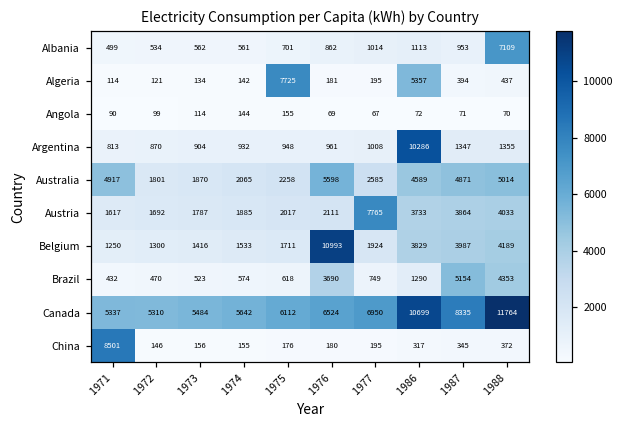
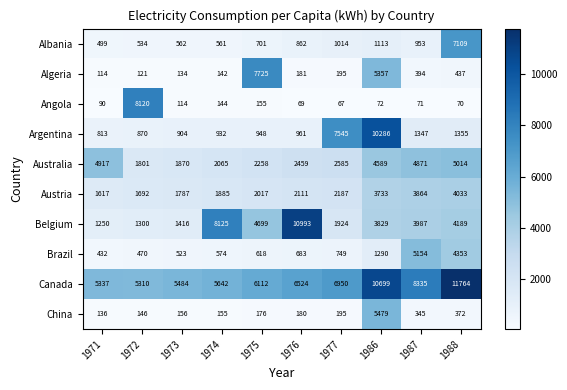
  {
    "Albania": {
      "1971": 499,
      "1972": 534,
      "1973": 562,
      "1974": 561,
      "1975": 701,
      "1976": 862,
      "1977": 1014,
      "1986": 1113,
      "1987": 953,
      "1988": 7109
    },
    "Algeria": {
      "1971": 114,
      "1972": 121,
      "1973": 134,
      "1974": 142,
      "1975": 7725,
      "1976": 181,
      "1977": 195,
      "1986": 5357,
      "1987": 394,
      "1988": 437
    },
    "Angola": {
      "1971": 90,
-     "1972": 99,
+     "1972": 8120,
      "1973": 114,
      "1974": 144,
      "1975": 155,
      "1976": 69,
      "1977": 67,
      "1986": 72,
      "1987": 71,
      "1988": 70
    },
    "Argentina": {
      "1971": 813,
      "1972": 870,
      "1973": 904,
      "1974": 932,
      "1975": 948,
      "1976": 961,
-     "1977": 1008,
+     "1977": 7545,
      "1986": 10286,
      "1987": 1347,
      "1988": 1355
    },
    "Australia": {
      "1971": 4917,
      "1972": 1801,
      "1973": 1870,
      "1974": 2065,
      "1975": 2258,
-     "1976": 5598,
+     "1976": 2459,
      "1977": 2585,
      "1986": 4589,
      "1987": 4871,
      "1988": 5014
    },
    "Austria": {
      "1971": 1617,
      "1972": 1692,
      "1973": 1787,
      "1974": 1885,
      "1975": 2017,
      "1976": 2111,
-     "1977": 7765,
+     "1977": 2187,
      "1986": 3733,
      "1987": 3864,
      "1988": 4033
    },
    "Belgium": {
      "1971": 1250,
      "1972": 1300,
      "1973": 1416,
-     "1974": 1533,
-     "1975": 1711,
+     "1974": 8125,
+     "1975": 4699,
      "1976": 10993,
      "1977": 1924,
      "1986": 3829,
      "1987": 3987,
      "1988": 4189
    },
    "Brazil": {
      "1971": 432,
      "1972": 470,
      "1973": 523,
      "1974": 574,
      "1975": 618,
-     "1976": 3690,
+     "1976": 683,
      "1977": 749,
      "1986": 1290,
      "1987": 5154,
      "1988": 4353
    },
    "Canada": {
      "1971": 5337,
      "1972": 5310,
      "1973": 5484,
      "1974": 5642,
      "1975": 6112,
      "1976": 6524,
      "1977": 6950,
      "1986": 10699,
      "1987": 8335,
      "1988": 11764
    },
    "China": {
-     "1971": 8501,
+     "1971": 136,
      "1972": 146,
      "1973": 156,
      "1974": 155,
      "1975": 176,
      "1976": 180,
      "1977": 195,
-     "1986": 317,
+     "1986": 5479,
      "1987": 345,
      "1988": 372
    }
  }
